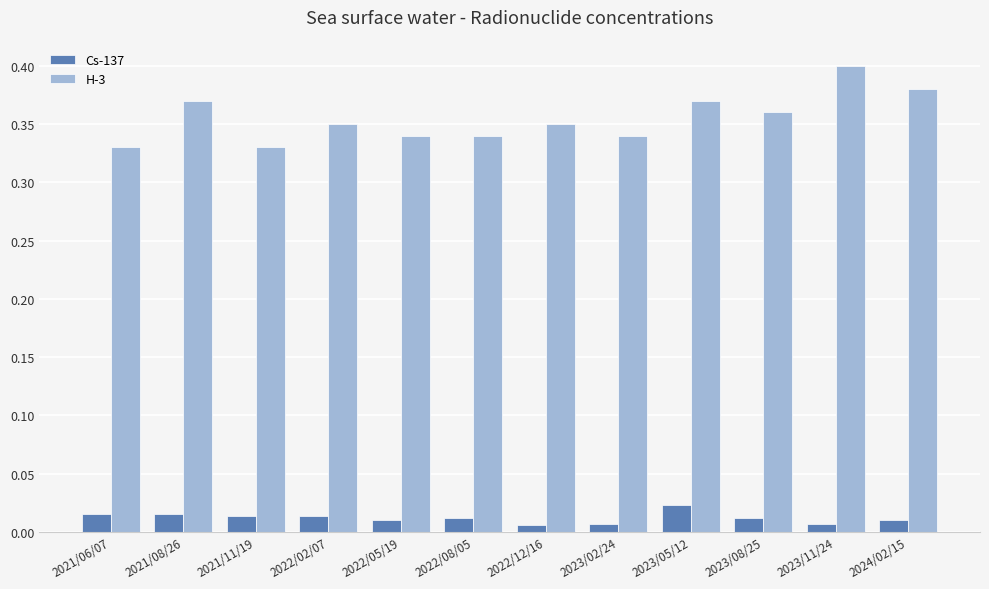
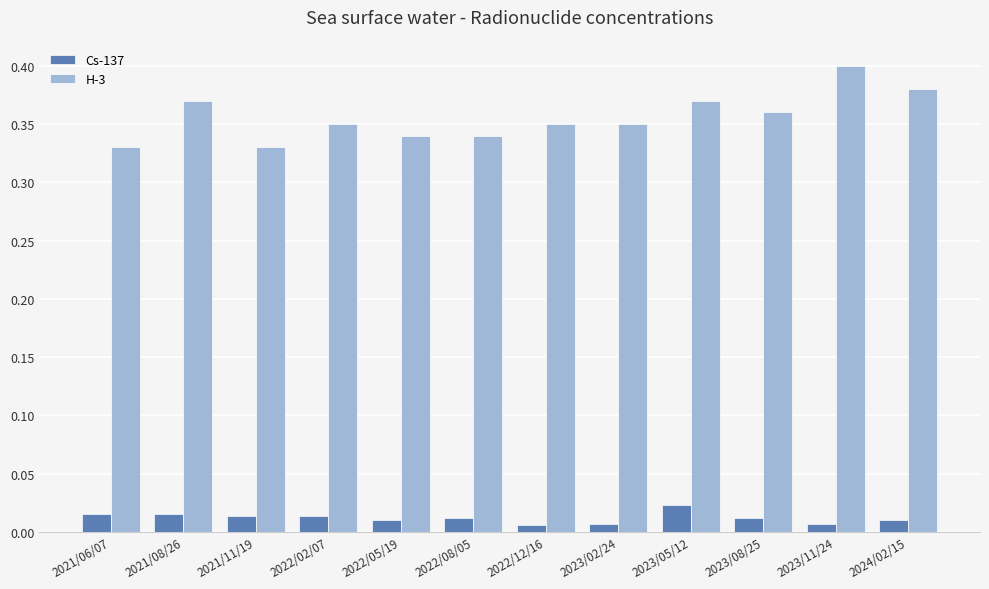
  {
    "Cs-137": {
      "2021/06/07": 0.015,
      "2021/08/26": 0.015,
      "2021/11/19": 0.014,
      "2022/02/07": 0.014,
      "2022/05/19": 0.01,
      "2022/08/05": 0.01,
      "2022/12/16": 0.006,
      "2023/02/24": 0.007,
      "2023/05/12": 0.023,
      "2023/08/25": 0.01,
      "2023/11/24": 0.007,
      "2024/02/15": 0.01
    },
    "H-3": {
      "2021/06/07": 0.33,
      "2021/08/26": 0.37,
      "2021/11/19": 0.33,
      "2022/02/07": 0.35,
      "2022/05/19": 0.34,
      "2022/08/05": 0.34,
      "2022/12/16": 0.35,
-     "2023/02/24": 0.34,
+     "2023/02/24": 0.35,
      "2023/05/12": 0.37,
      "2023/08/25": 0.36,
      "2023/11/24": 0.40,
      "2024/02/15": 0.38
    }
  }
